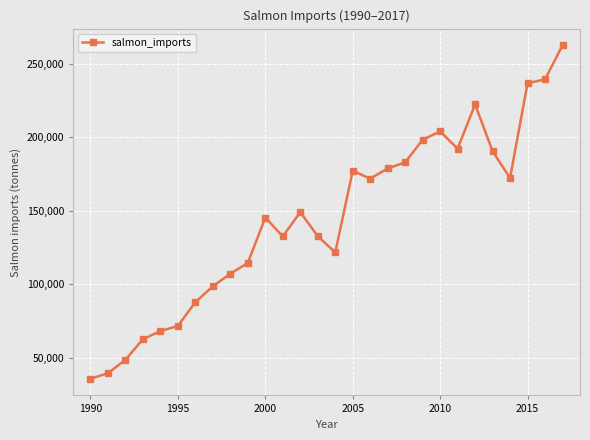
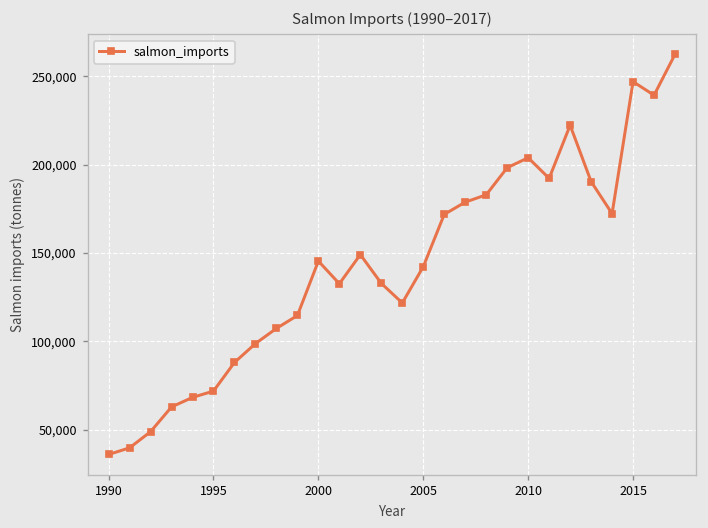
  {
    "1990": "36,000",
    "1995": "72,000",
    "2000": "145,000",
-   "2005": "177,000",
+   "2005": "142,000",
    "2010": "204,000",
-   "2015": "237,000"
+   "2015": "247,000"
  }
